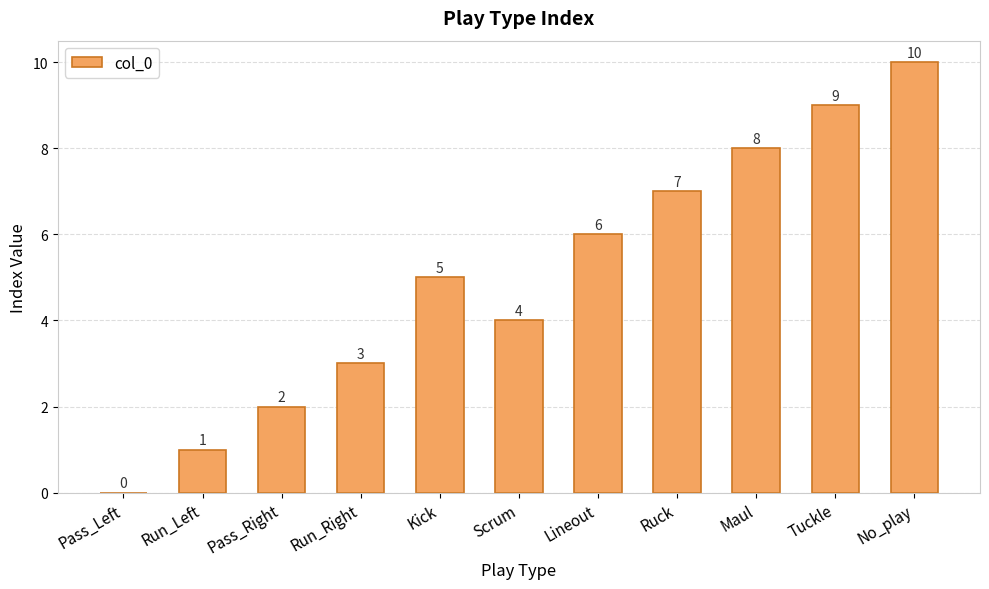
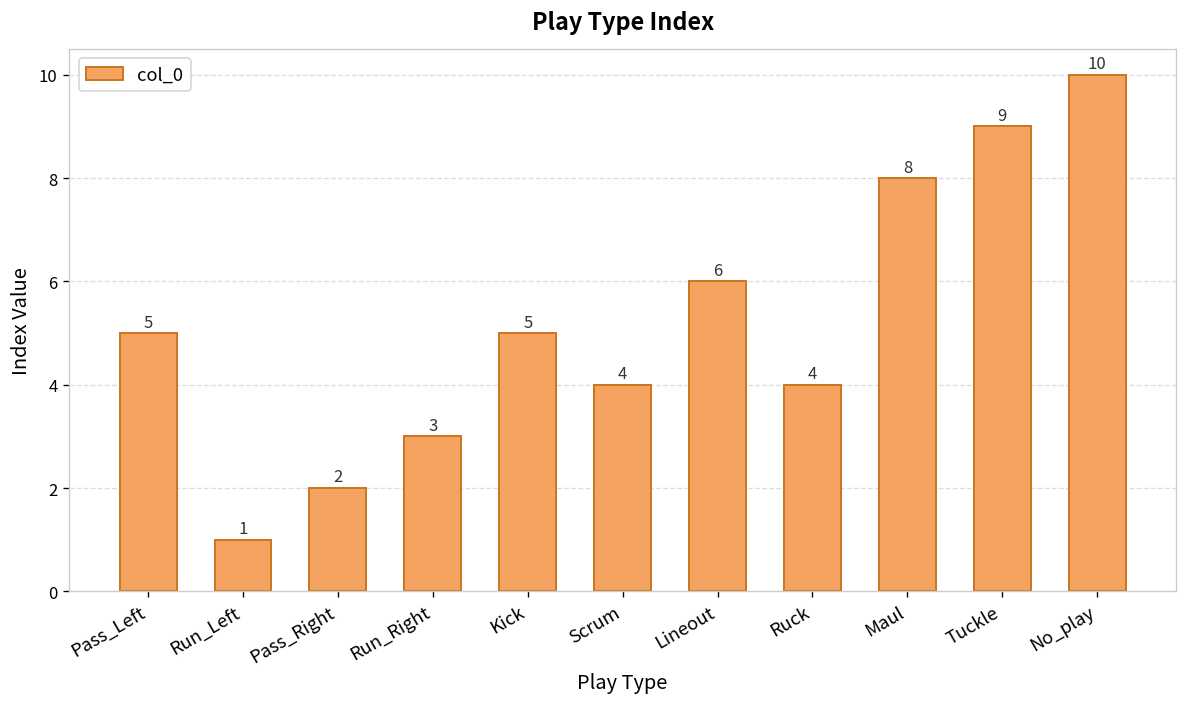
  {
-   "Pass_Left": 0,
+   "Pass_Left": 5,
    "Run_Left": 1,
    "Pass_Right": 2,
    "Run_Right": 3,
    "Kick": 5,
    "Scrum": 4,
    "Lineout": 6,
-   "Ruck": 7,
+   "Ruck": 4,
    "Maul": 8,
    "Tuckle": 9,
    "No_play": 10
  }
